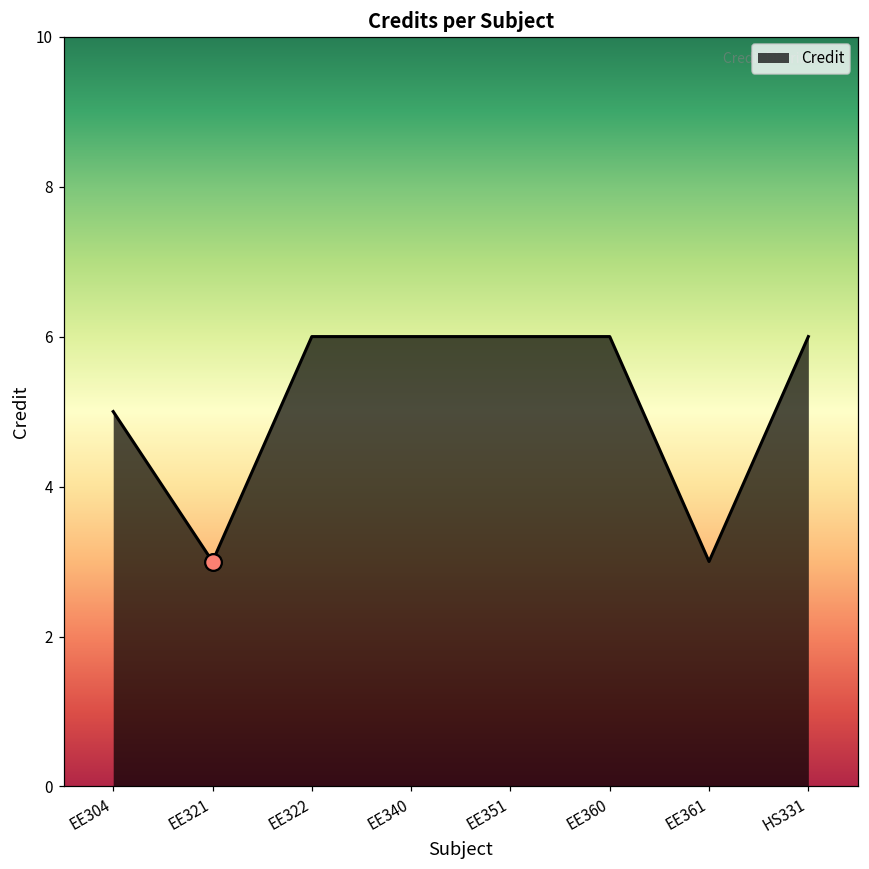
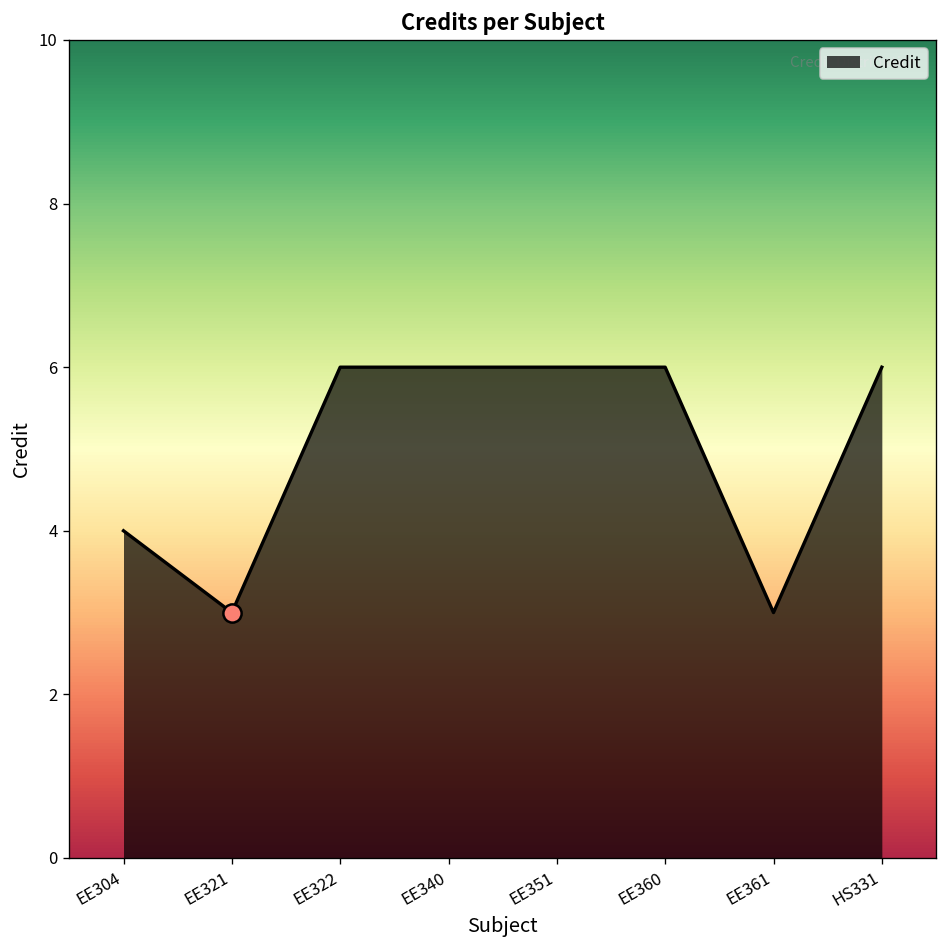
  {
    "Credit": {
-     "EE304": 5,
+     "EE304": 4,
      "EE322": 6,
      "EE340": 6,
      "EE351": 6,
      "EE360": 6,
      "EE361": 3,
      "HS331": 6
    }
  }
